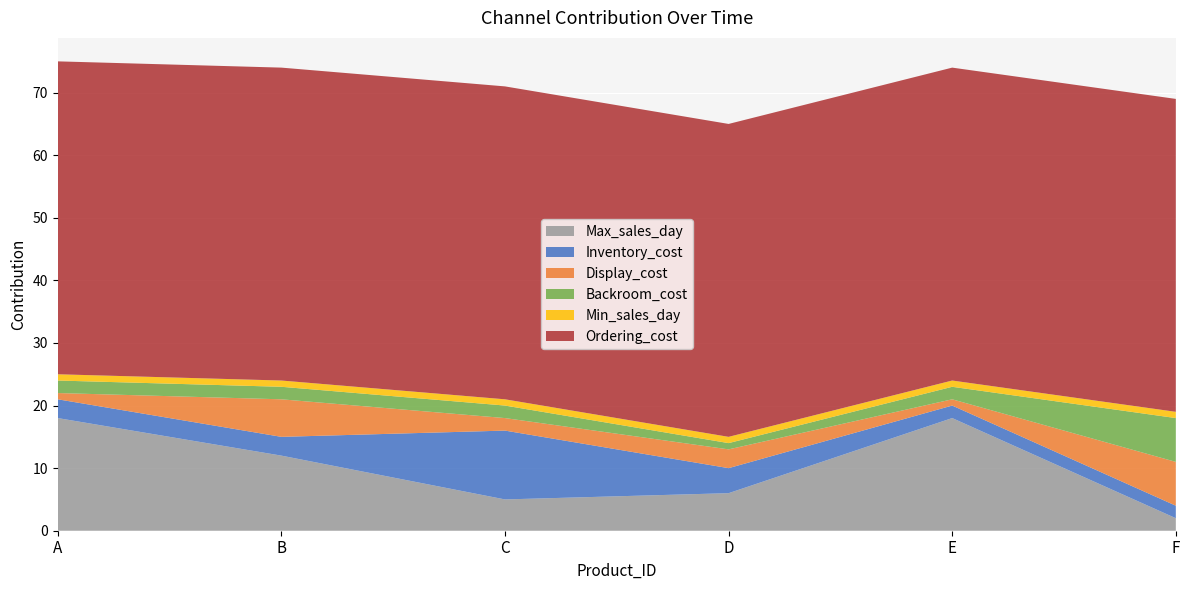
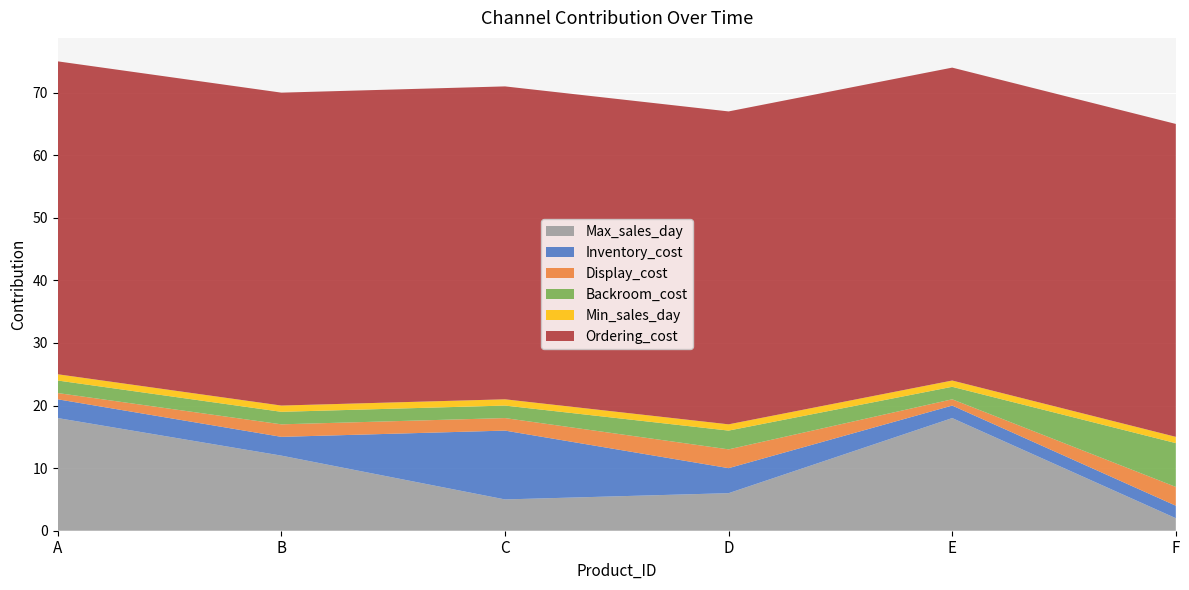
  {
    "Max_sales_day": {
      "A": 18,
      "B": 12,
      "C": 5,
      "D": 6,
      "E": 18,
      "F": 2
    },
    "Inventory_cost": {
      "A": 3,
      "B": 3,
      "C": 11,
      "D": 4,
      "E": 2,
      "F": 2
    },
    "Display_cost": {
      "A": 1,
-     "B": 6,
+     "B": 2,
      "C": 2,
      "D": 3,
      "E": 1,
-     "F": 7
+     "F": 3
    },
    "Backroom_cost": {
      "A": 2,
      "B": 2,
      "C": 2,
-     "D": 1,
+     "D": 3,
      "E": 2,
      "F": 7
    },
    "Min_sales_day": {
      "A": 1,
      "B": 1,
      "C": 1,
      "D": 1,
      "E": 1,
      "F": 1
    },
    "Ordering_cost": {
      "A": 50,
      "B": 50,
      "C": 50,
      "D": 50,
      "E": 50,
      "F": 50
    }
  }
